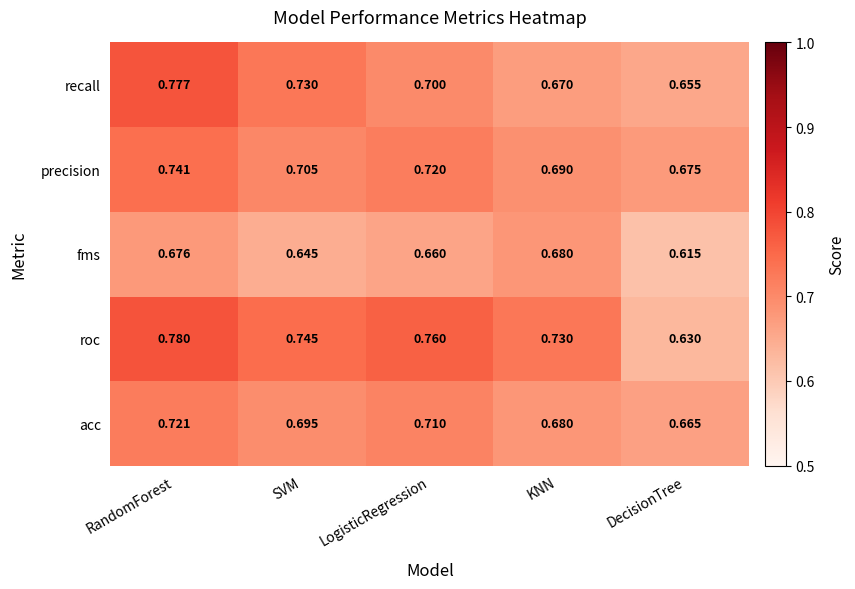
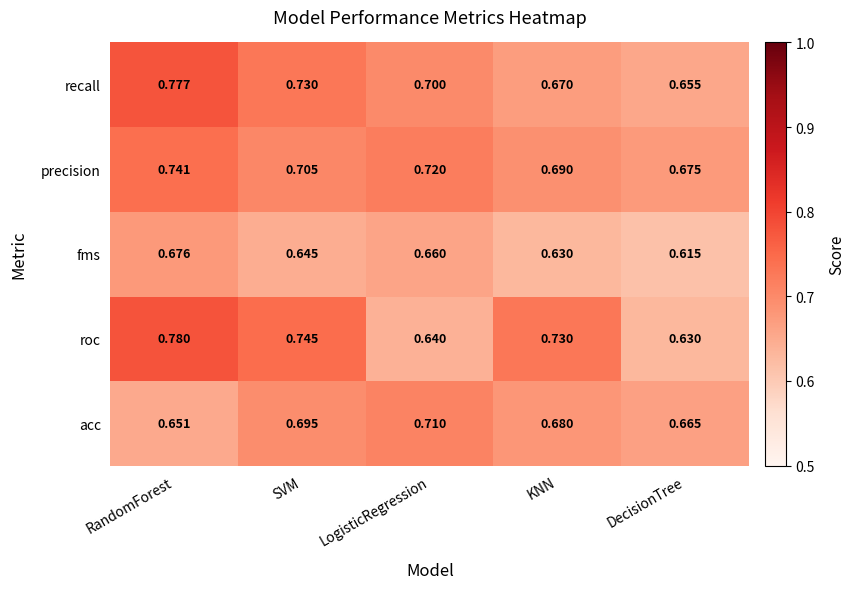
  {
    "recall": {
      "RandomForest": 0.777,
      "SVM": 0.730,
      "LogisticRegression": 0.700,
      "KNN": 0.670,
      "DecisionTree": 0.655
    },
    "precision": {
      "RandomForest": 0.741,
      "SVM": 0.705,
      "LogisticRegression": 0.720,
      "KNN": 0.690,
      "DecisionTree": 0.675
    },
    "fms": {
      "RandomForest": 0.676,
      "SVM": 0.645,
      "LogisticRegression": 0.660,
-     "KNN": 0.680,
+     "KNN": 0.630,
      "DecisionTree": 0.615
    },
    "roc": {
      "RandomForest": 0.780,
      "SVM": 0.745,
-     "LogisticRegression": 0.760,
+     "LogisticRegression": 0.640,
      "KNN": 0.730,
      "DecisionTree": 0.630
    },
    "acc": {
-     "RandomForest": 0.721,
+     "RandomForest": 0.651,
      "SVM": 0.695,
      "LogisticRegression": 0.710,
      "KNN": 0.680,
      "DecisionTree": 0.665
    }
  }
